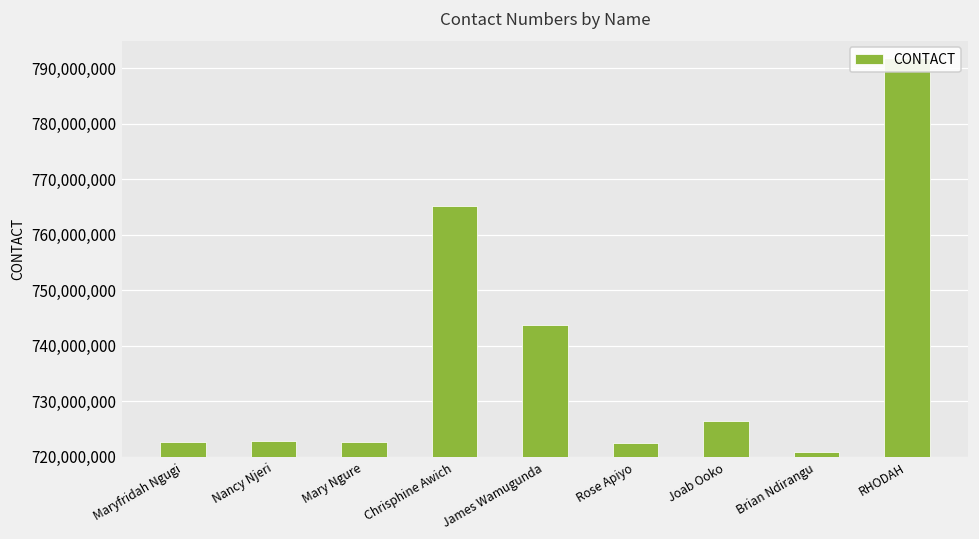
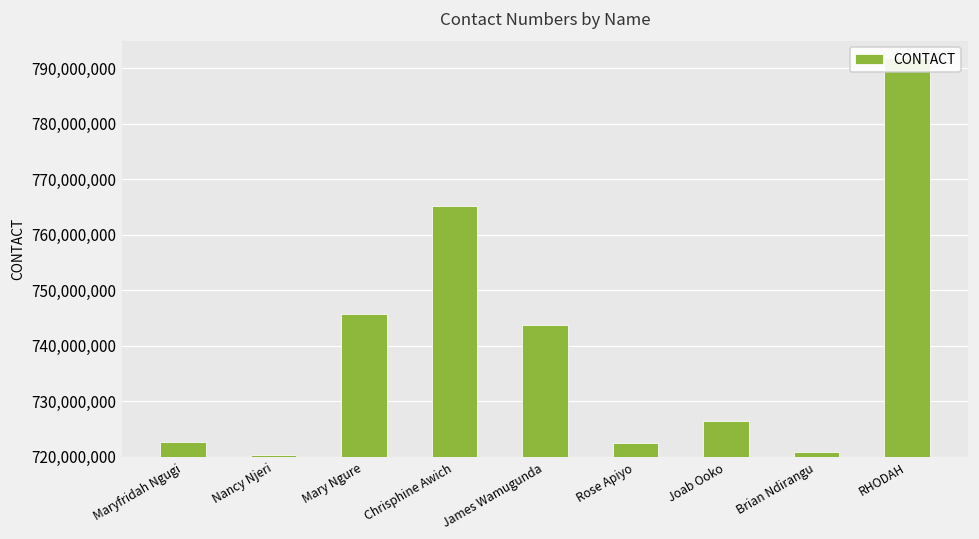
  {
    "Maryfridah Ngugi": "723,000,000",
-   "Nancy Njeri": "723,000,000",
-   "Mary Ngure": "723,000,000",
+   "Nancy Njeri": "720,000,000",
+   "Mary Ngure": "746,000,000",
    "Chrisphine Awich": "765,000,000",
    "James Wamugunda": "744,000,000",
    "Rose Apiyo": "722,000,000",
    "Joab Ooko": "727,000,000",
    "Brian Ndirangu": "721,000,000"
  }
